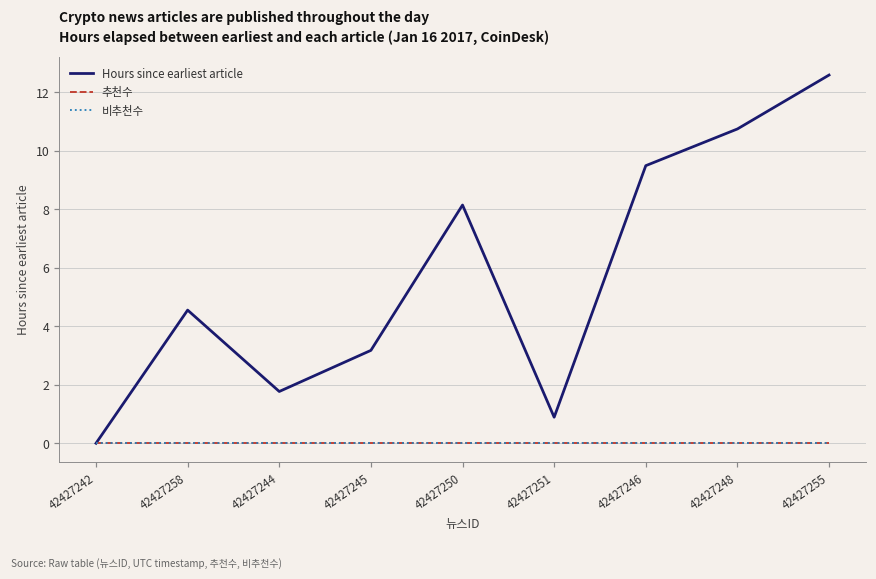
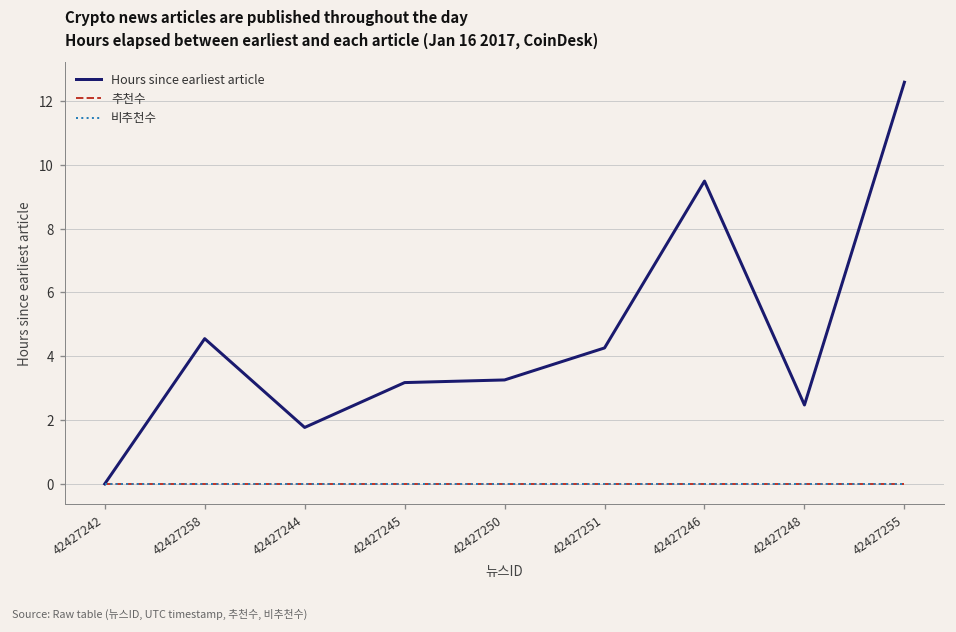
  {
    "Hours since earliest article": {
      "42427258": 4.6,
      "42427244": 1.8,
      "42427245": 3.2,
-     "42427250": 8.1,
-     "42427251": 0.9,
+     "42427250": 3.3,
+     "42427251": 4.3,
      "42427246": 9.5,
-     "42427248": 10.7,
+     "42427248": 2.5,
      "42427255": 12.6
    },
    "비추천수": {
      "42427258": 0.0,
      "42427244": 0.0,
      "42427245": 0.0,
      "42427250": 0.0,
      "42427251": 0.0,
      "42427246": 0.0,
      "42427248": 0.0,
      "42427255": 0.0
    }
  }
